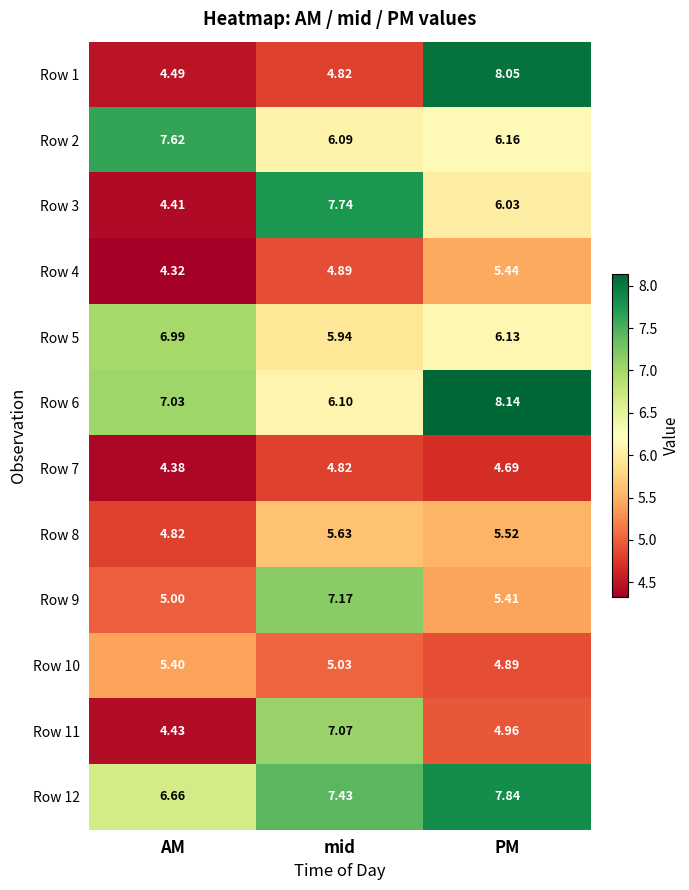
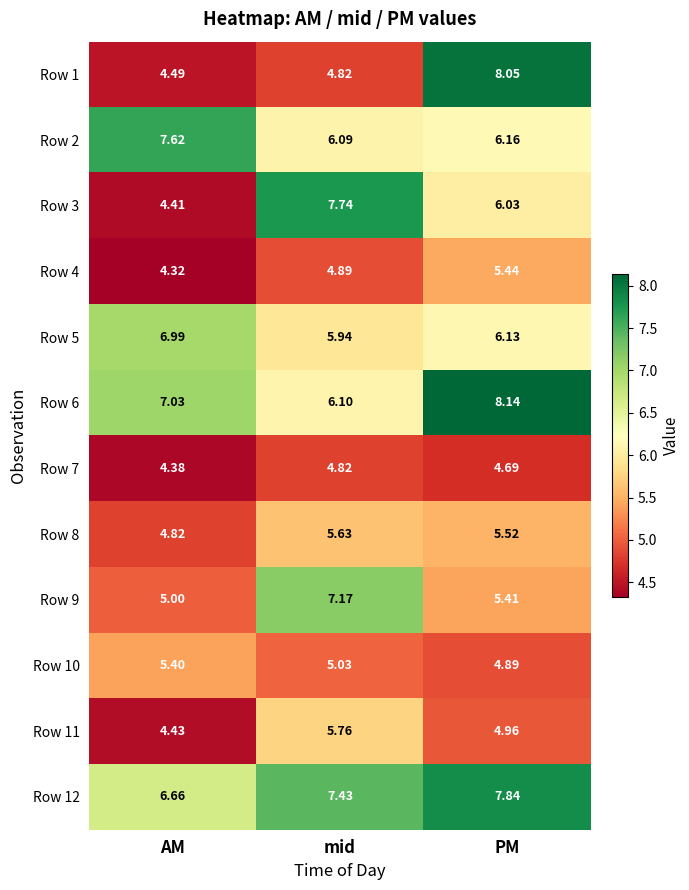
  {
    "Row 1": {
      "AM": 4.49,
      "mid": 4.82,
      "PM": 8.05
    },
    "Row 2": {
      "AM": 7.62,
      "mid": 6.09,
      "PM": 6.16
    },
    "Row 3": {
      "AM": 4.41,
      "mid": 7.74,
      "PM": 6.03
    },
    "Row 4": {
      "AM": 4.32,
      "mid": 4.89,
      "PM": 5.44
    },
    "Row 5": {
      "AM": 6.99,
      "mid": 5.94,
      "PM": 6.13
    },
    "Row 6": {
      "AM": 7.03,
      "mid": 6.10,
      "PM": 8.14
    },
    "Row 7": {
      "AM": 4.38,
      "mid": 4.82,
      "PM": 4.69
    },
    "Row 8": {
      "AM": 4.82,
      "mid": 5.63,
      "PM": 5.52
    },
    "Row 9": {
      "AM": 5.00,
      "mid": 7.17,
      "PM": 5.41
    },
    "Row 10": {
      "AM": 5.40,
      "mid": 5.03,
      "PM": 4.89
    },
    "Row 11": {
      "AM": 4.43,
-     "mid": 7.07,
+     "mid": 5.76,
      "PM": 4.96
    },
    "Row 12": {
      "AM": 6.66,
      "mid": 7.43,
      "PM": 7.84
    }
  }
